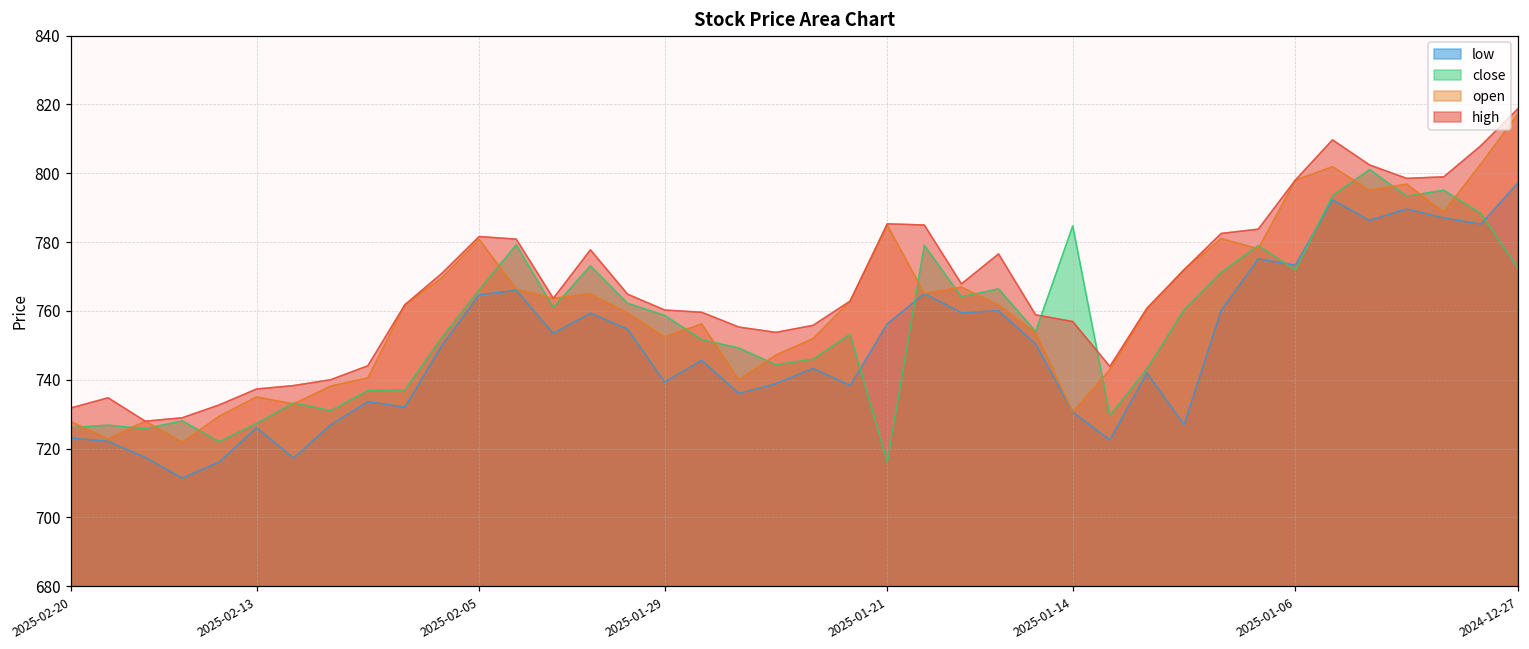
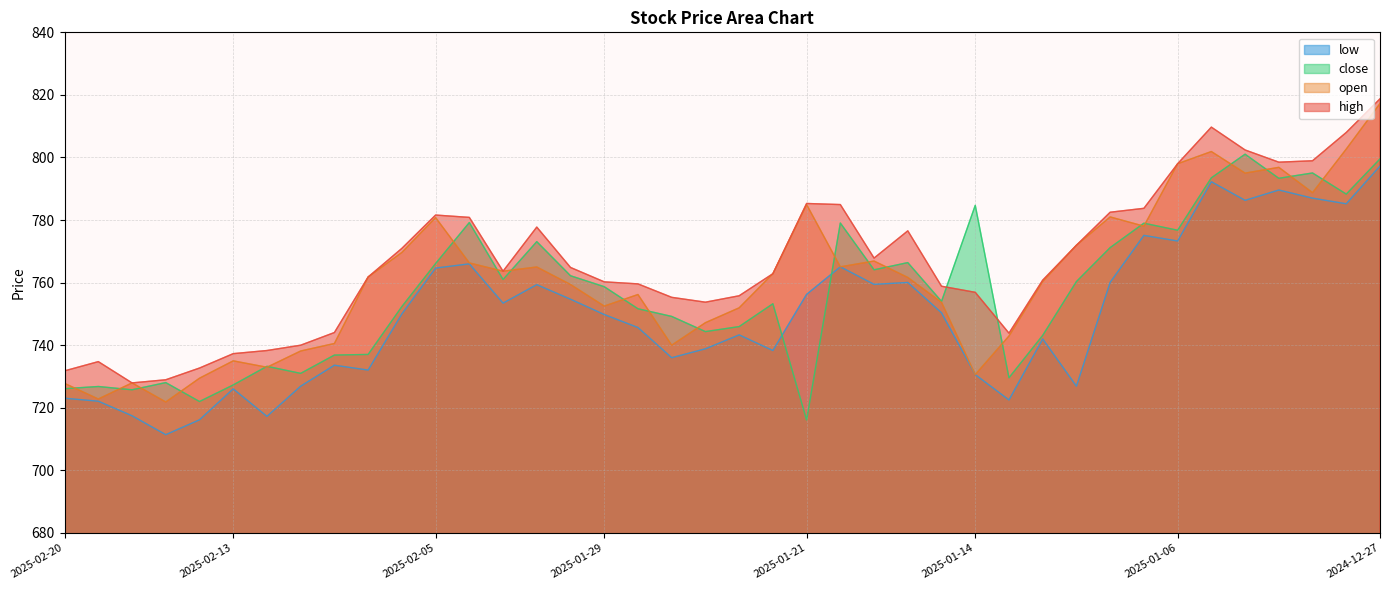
  {
    "low": {
      "2025-02-20": 723,
      "2025-02-13": 726,
      "2025-02-05": 765,
-     "2025-01-29": 739,
+     "2025-01-29": 750,
      "2025-01-21": 756,
      "2025-01-06": 773,
      "2024-12-27": 797
    },
    "close": {
      "2025-02-20": 726,
      "2025-02-13": 727,
      "2025-02-05": 766,
      "2025-01-29": 759,
      "2025-01-21": 716,
      "2025-01-14": 785,
-     "2025-01-06": 772,
-     "2024-12-27": 772
+     "2025-01-06": 777,
+     "2024-12-27": 800
    }
  }
